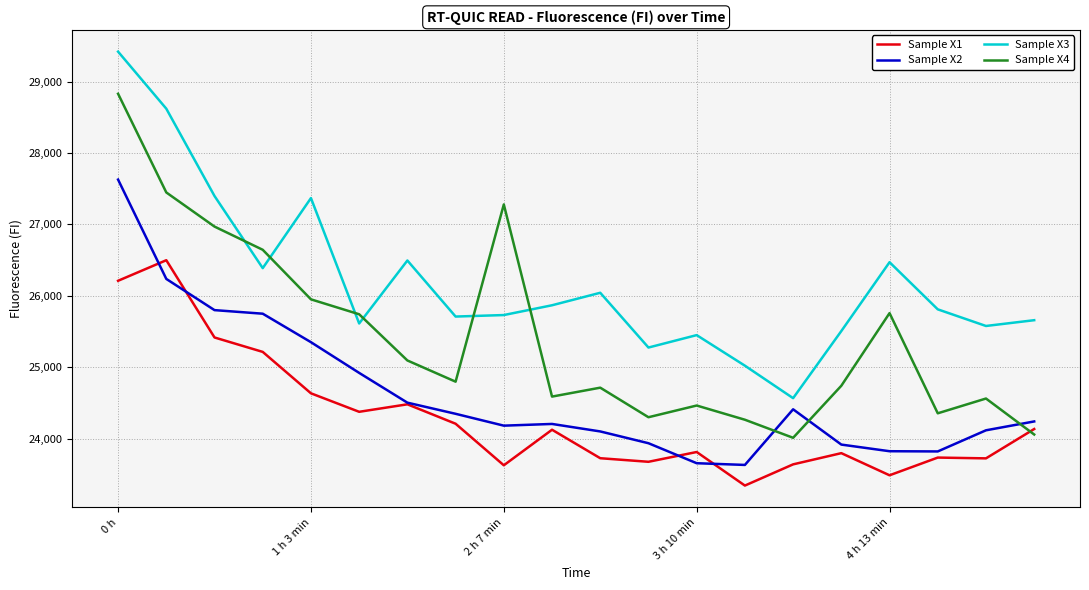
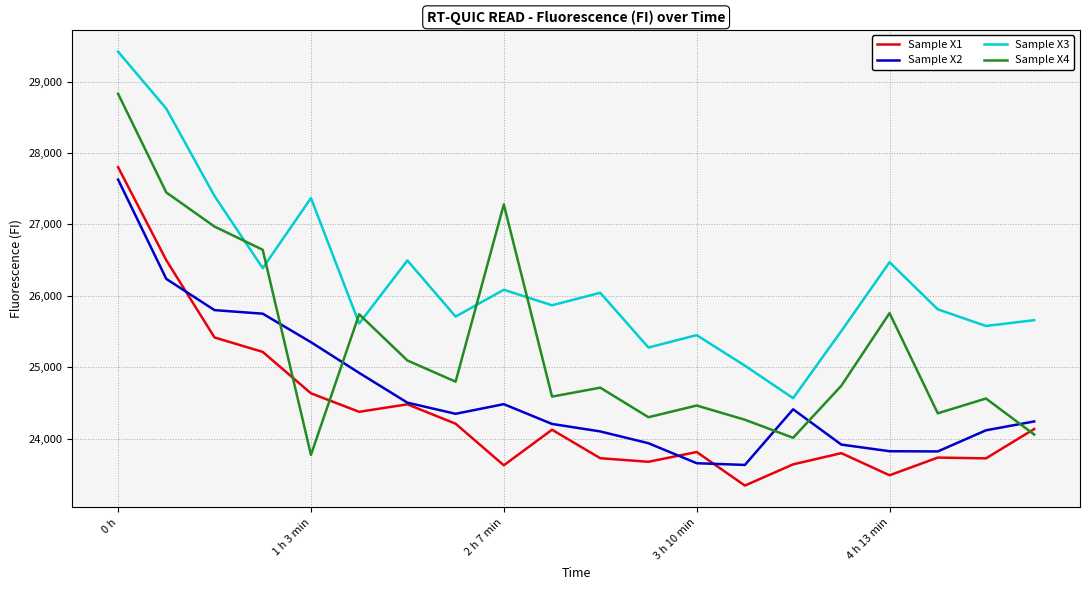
  {
    "Sample X1": {
-     "0 h": "26,200",
+     "0 h": "27,800",
      "1 h 3 min": "24,600",
      "2 h 7 min": "23,600",
      "3 h 10 min": "23,800",
      "4 h 13 min": "23,500"
    },
    "Sample X2": {
      "0 h": "27,600",
      "1 h 3 min": "25,400",
-     "2 h 7 min": "24,200",
+     "2 h 7 min": "24,500",
      "3 h 10 min": "23,700",
      "4 h 13 min": "23,800"
    },
    "Sample X3": {
      "0 h": "29,400",
      "1 h 3 min": "27,400",
-     "2 h 7 min": "25,700",
+     "2 h 7 min": "26,100",
      "3 h 10 min": "25,400",
      "4 h 13 min": "26,500"
    },
    "Sample X4": {
      "0 h": "28,800",
-     "1 h 3 min": "26,000",
+     "1 h 3 min": "23,800",
      "2 h 7 min": "27,300",
      "3 h 10 min": "24,500",
      "4 h 13 min": "25,800"
    }
  }
